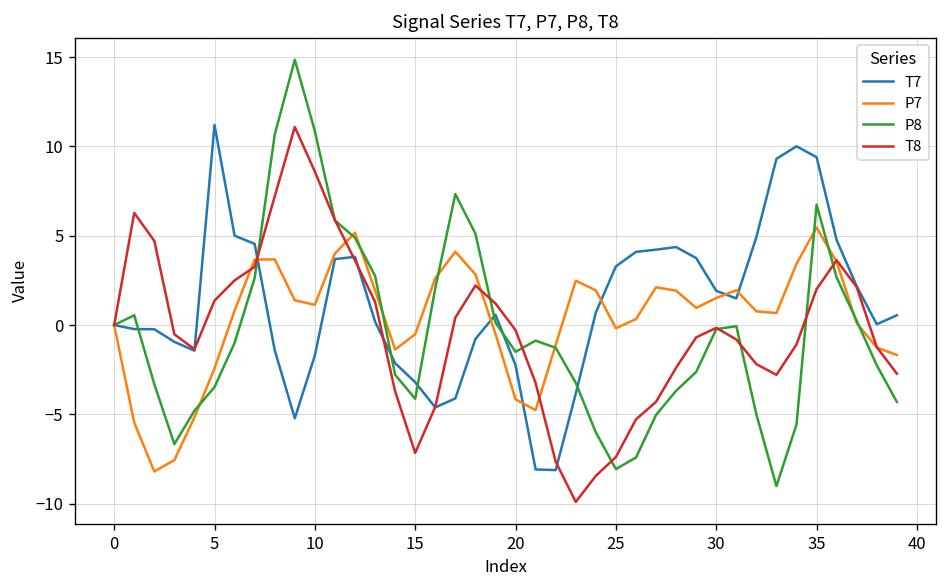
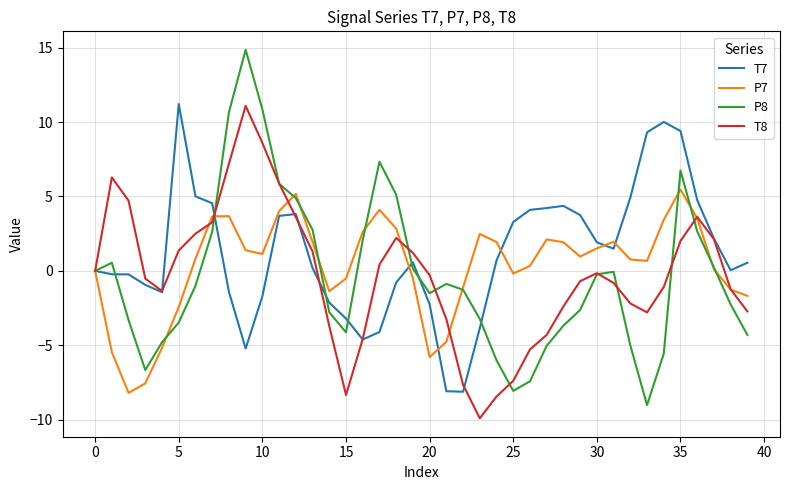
  {
    "T7": {
      "5": 11.2,
      "10": -1.7,
      "15": -3.2,
      "20": -2.2,
      "25": 3.3,
      "30": 1.9,
      "35": 9.4
    },
    "P7": {
      "5": -2.4,
      "10": 1.1,
      "15": -0.5,
-     "20": -4.2,
+     "20": -5.8,
      "25": -0.2,
      "30": 1.5,
      "35": 5.5
    },
    "P8": {
      "5": -3.5,
      "10": 10.9,
      "15": -4.1,
      "20": -1.5,
      "25": -8.1,
      "35": 6.7
    },
    "T8": {
      "5": 1.4,
      "10": 8.6,
-     "15": -7.2,
+     "15": -8.3,
      "20": -0.3,
      "25": -7.4,
      "35": 2.0
    }
  }
